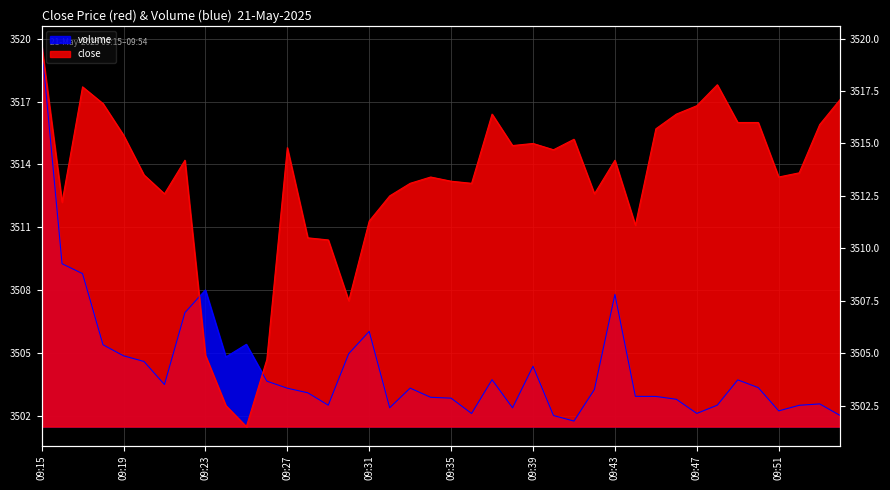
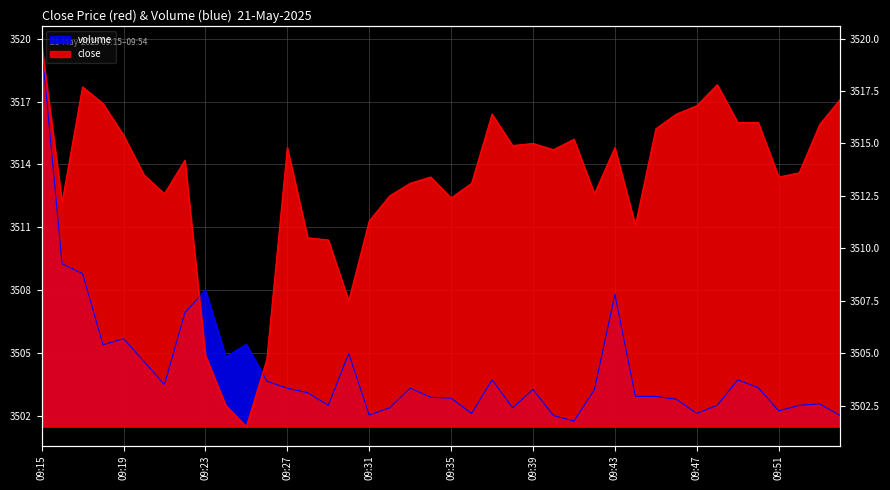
  {
    "volume": {
-     "09:19": 3504.9,
+     "09:19": 3505.7,
      "09:23": 3508.0,
      "09:27": 3503.3,
-     "09:31": 3506.0,
+     "09:31": 3502.1,
      "09:35": 3502.9,
-     "09:39": 3504.4,
+     "09:39": 3503.3,
      "09:43": 3507.8,
      "09:47": 3502.1,
      "09:51": 3502.2
    },
    "close": {
      "09:19": 3515.4,
      "09:23": 3504.9,
      "09:27": 3514.8,
      "09:31": 3511.3,
-     "09:35": 3513.2,
+     "09:35": 3512.4,
      "09:39": 3515.0,
-     "09:43": 3514.2,
+     "09:43": 3514.8,
      "09:47": 3516.8,
      "09:51": 3513.4
    }
  }
